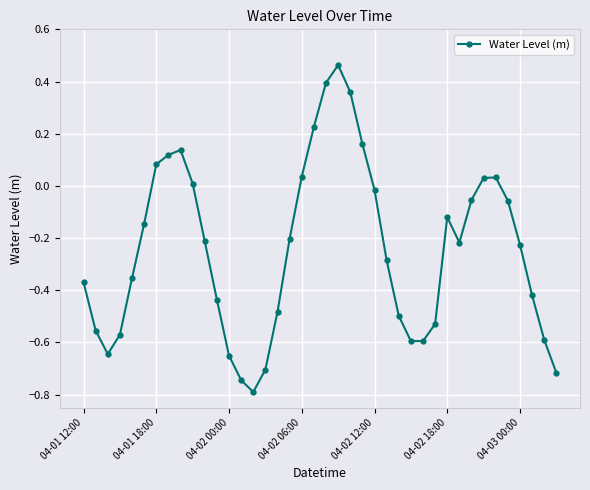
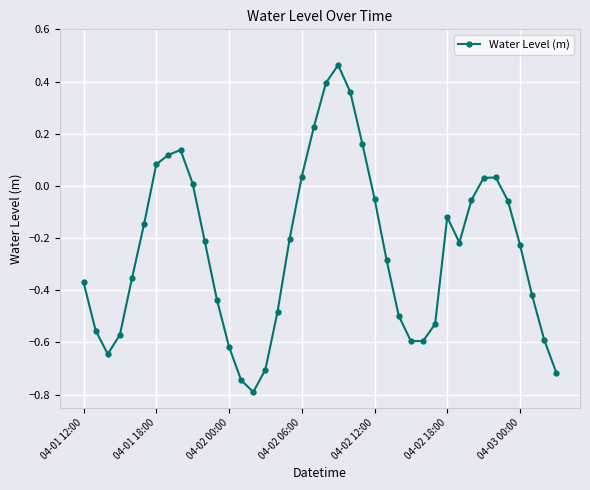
  {
    "04-01 12:00": -0.37,
    "04-01 18:00": 0.08,
-   "04-02 00:00": -0.65,
+   "04-02 00:00": -0.62,
    "04-02 06:00": 0.04,
-   "04-02 12:00": -0.02,
+   "04-02 12:00": -0.05,
    "04-02 18:00": -0.12,
    "04-03 00:00": -0.23
  }
